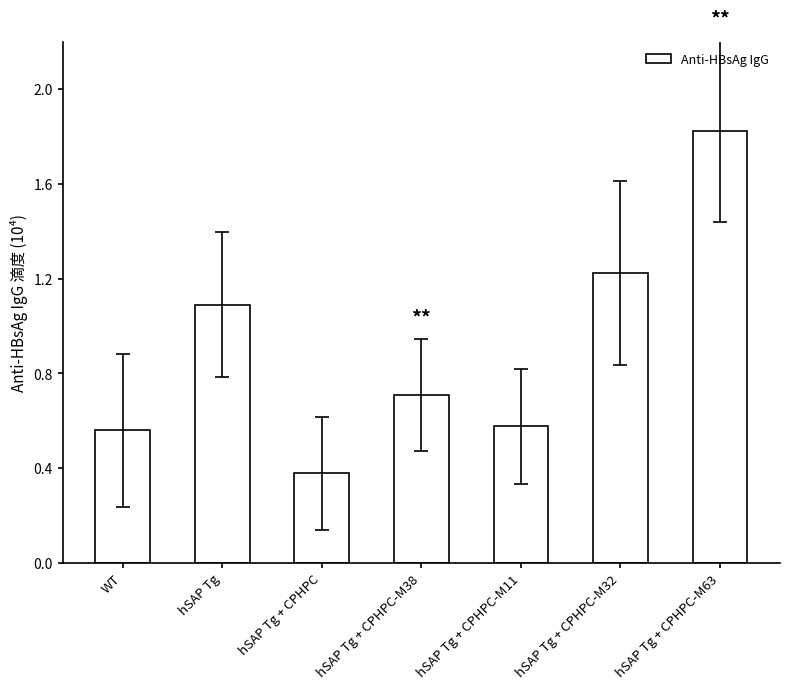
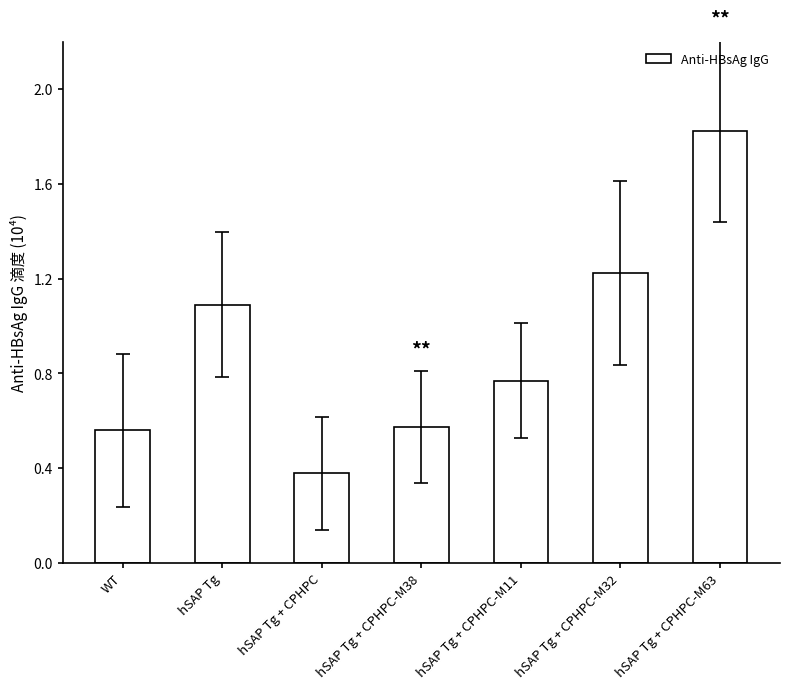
  {
    "Anti-HBsAg IgG": {
      "WT": 0.56,
      "hSAP Tg": 1.09,
      "hSAP Tg + CPHPC": 0.38,
-     "hSAP Tg + CPHPC-M38": 0.71,
-     "hSAP Tg + CPHPC-M11": 0.58,
+     "hSAP Tg + CPHPC-M38": 0.58,
+     "hSAP Tg + CPHPC-M11": 0.77,
      "hSAP Tg + CPHPC-M32": 1.22,
      "hSAP Tg + CPHPC-M63": 1.82
    }
  }
